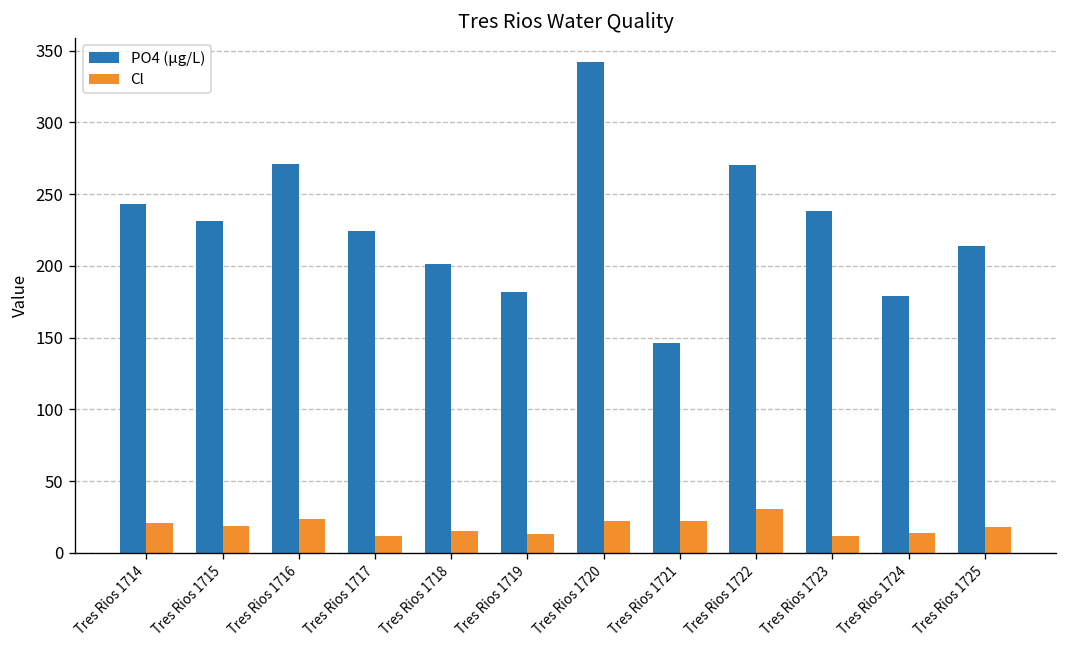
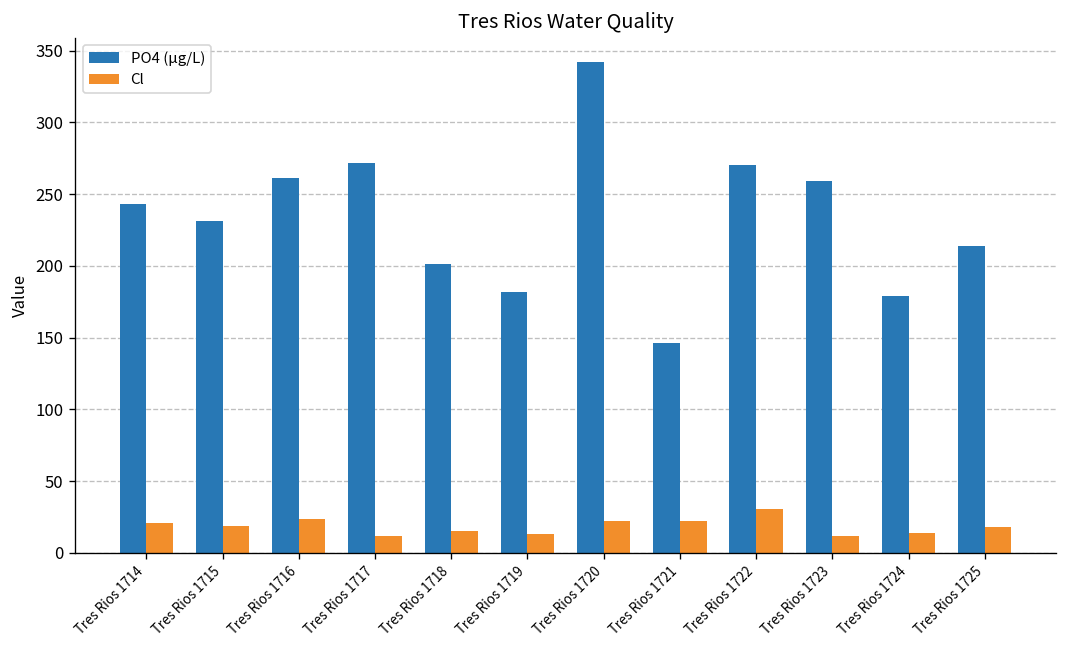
  {
    "PO4 (µg/L)": {
      "Tres Rios 1714": 243,
      "Tres Rios 1715": 231,
-     "Tres Rios 1716": 271,
-     "Tres Rios 1717": 224,
+     "Tres Rios 1716": 261,
+     "Tres Rios 1717": 272,
      "Tres Rios 1718": 201,
      "Tres Rios 1719": 182,
      "Tres Rios 1720": 342,
      "Tres Rios 1721": 146,
      "Tres Rios 1722": 270,
-     "Tres Rios 1723": 238,
+     "Tres Rios 1723": 259,
      "Tres Rios 1724": 179,
      "Tres Rios 1725": 214
    },
    "Cl": {
      "Tres Rios 1714": 21,
      "Tres Rios 1715": 19,
      "Tres Rios 1716": 23,
      "Tres Rios 1717": 12,
      "Tres Rios 1718": 15,
      "Tres Rios 1719": 13,
      "Tres Rios 1720": 22,
      "Tres Rios 1721": 22,
      "Tres Rios 1722": 31,
      "Tres Rios 1723": 11,
      "Tres Rios 1724": 14,
      "Tres Rios 1725": 18
    }
  }
